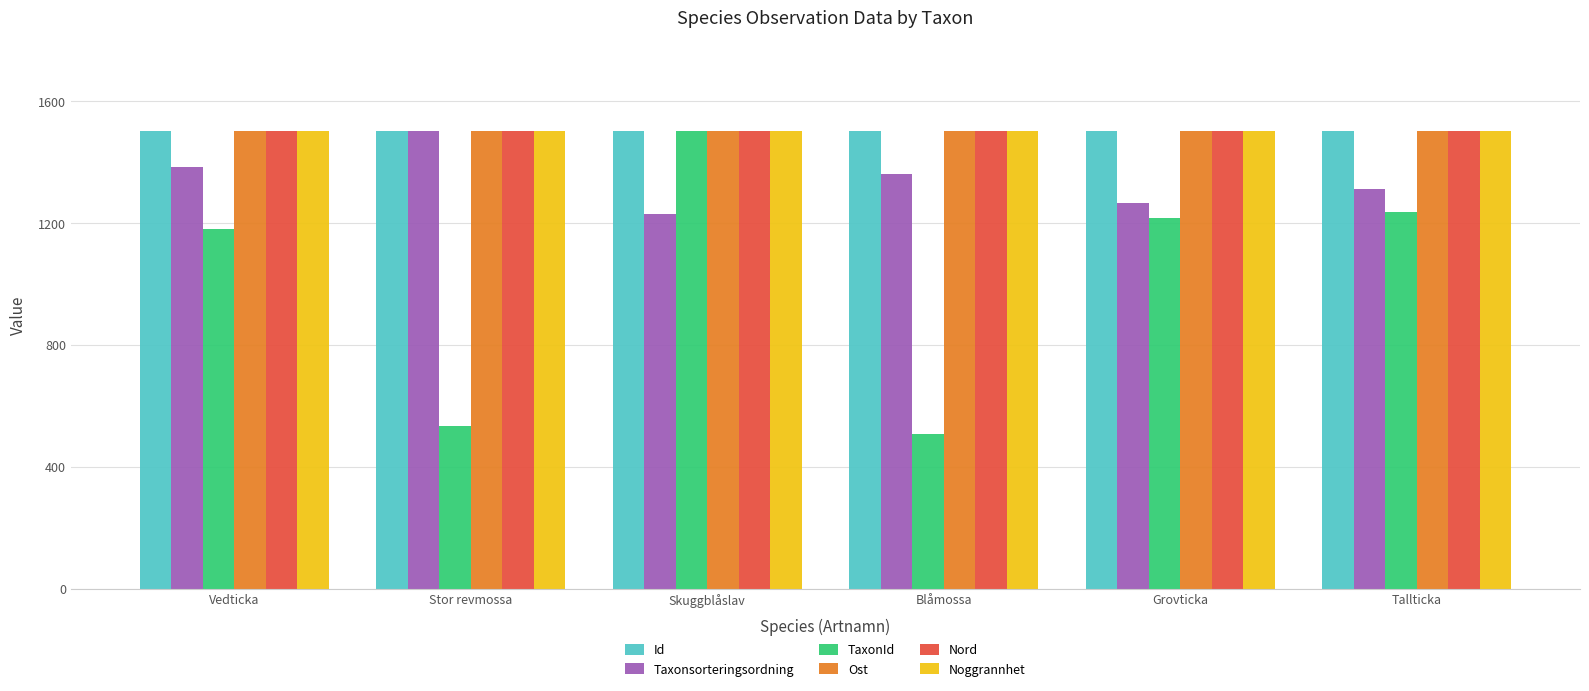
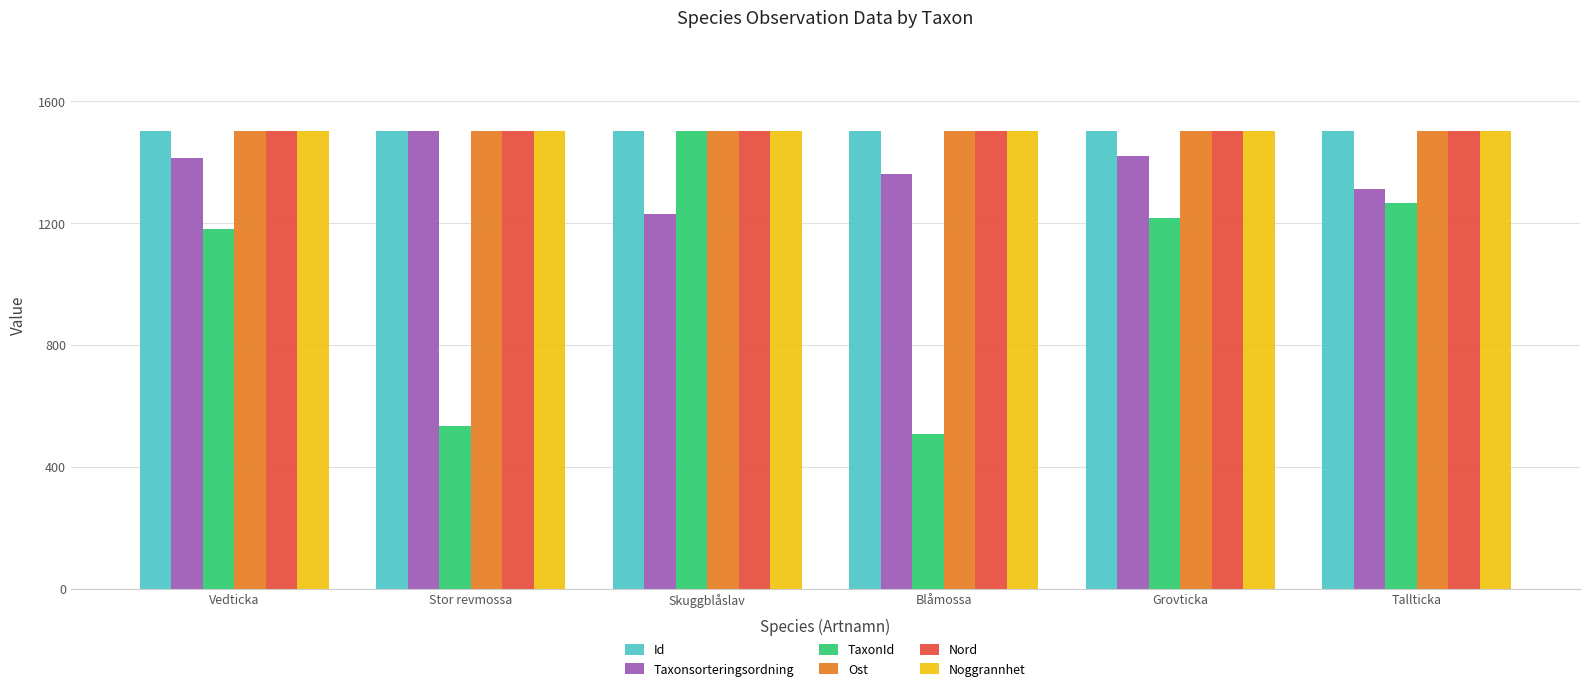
  {
    "Id": {
      "Vedticka": 1500,
      "Stor revmossa": 1500,
      "Skuggblåslav": 1500,
      "Blåmossa": 1500,
      "Grovticka": 1500,
      "Tallticka": 1500
    },
    "Taxonsorteringsordning": {
-     "Vedticka": 1380,
+     "Vedticka": 1410,
      "Stor revmossa": 1500,
      "Skuggblåslav": 1230,
      "Blåmossa": 1360,
-     "Grovticka": 1260,
+     "Grovticka": 1420,
      "Tallticka": 1310
    },
    "TaxonId": {
      "Vedticka": 1180,
      "Stor revmossa": 530,
      "Skuggblåslav": 1500,
      "Blåmossa": 510,
      "Grovticka": 1220,
-     "Tallticka": 1230
+     "Tallticka": 1270
    },
    "Noggrannhet": {
      "Vedticka": 1500,
      "Stor revmossa": 1500,
      "Skuggblåslav": 1500,
      "Blåmossa": 1500,
      "Grovticka": 1500,
      "Tallticka": 1500
    }
  }
